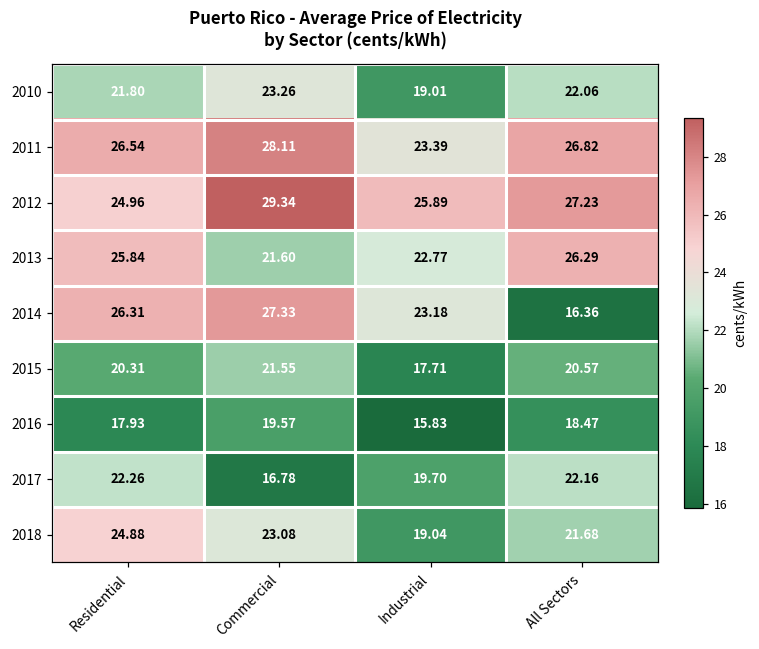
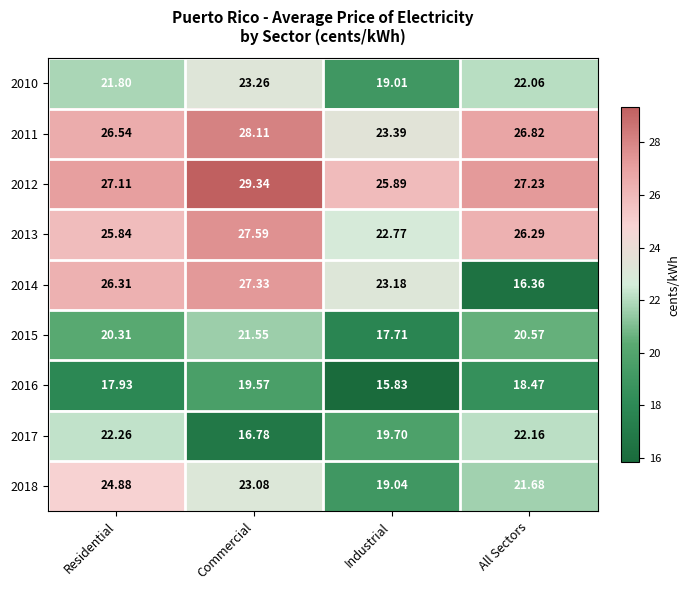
  {
    "2010": {
      "Residential": 21.80,
      "Commercial": 23.26,
      "Industrial": 19.01,
      "All Sectors": 22.06
    },
    "2011": {
      "Residential": 26.54,
      "Commercial": 28.11,
      "Industrial": 23.39,
      "All Sectors": 26.82
    },
    "2012": {
-     "Residential": 24.96,
+     "Residential": 27.11,
      "Commercial": 29.34,
      "Industrial": 25.89,
      "All Sectors": 27.23
    },
    "2013": {
      "Residential": 25.84,
-     "Commercial": 21.60,
+     "Commercial": 27.59,
      "Industrial": 22.77,
      "All Sectors": 26.29
    },
    "2014": {
      "Residential": 26.31,
      "Commercial": 27.33,
      "Industrial": 23.18,
      "All Sectors": 16.36
    },
    "2015": {
      "Residential": 20.31,
      "Commercial": 21.55,
      "Industrial": 17.71,
      "All Sectors": 20.57
    },
    "2016": {
      "Residential": 17.93,
      "Commercial": 19.57,
      "Industrial": 15.83,
      "All Sectors": 18.47
    },
    "2017": {
      "Residential": 22.26,
      "Commercial": 16.78,
      "Industrial": 19.70,
      "All Sectors": 22.16
    },
    "2018": {
      "Residential": 24.88,
      "Commercial": 23.08,
      "Industrial": 19.04,
      "All Sectors": 21.68
    }
  }
